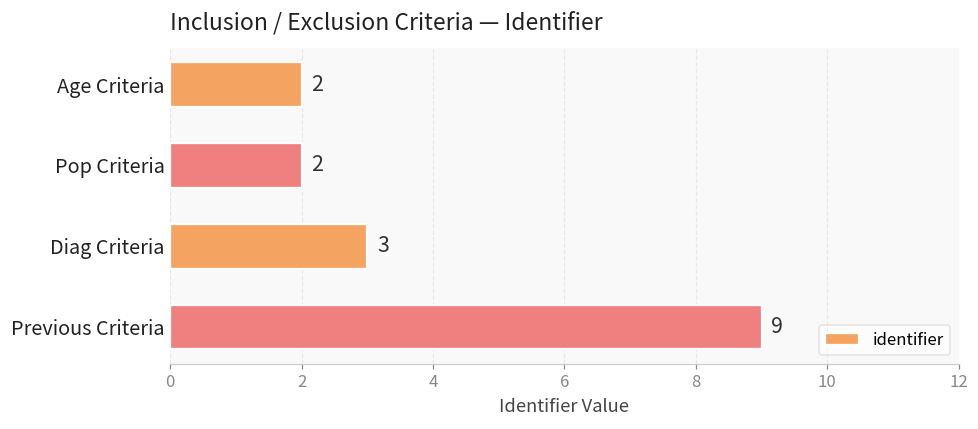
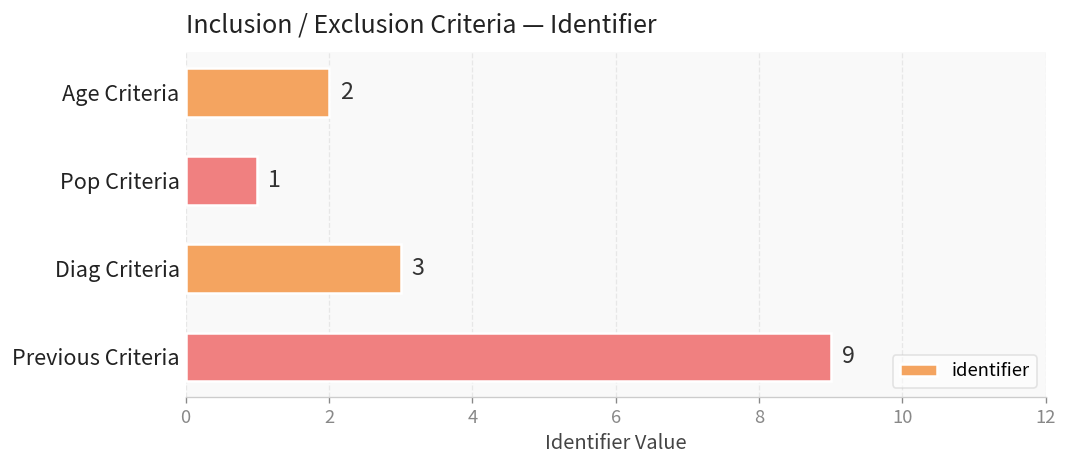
  {
    "Age Criteria": 2,
-   "Pop Criteria": 2,
+   "Pop Criteria": 1,
    "Diag Criteria": 3,
    "Previous Criteria": 9
  }
